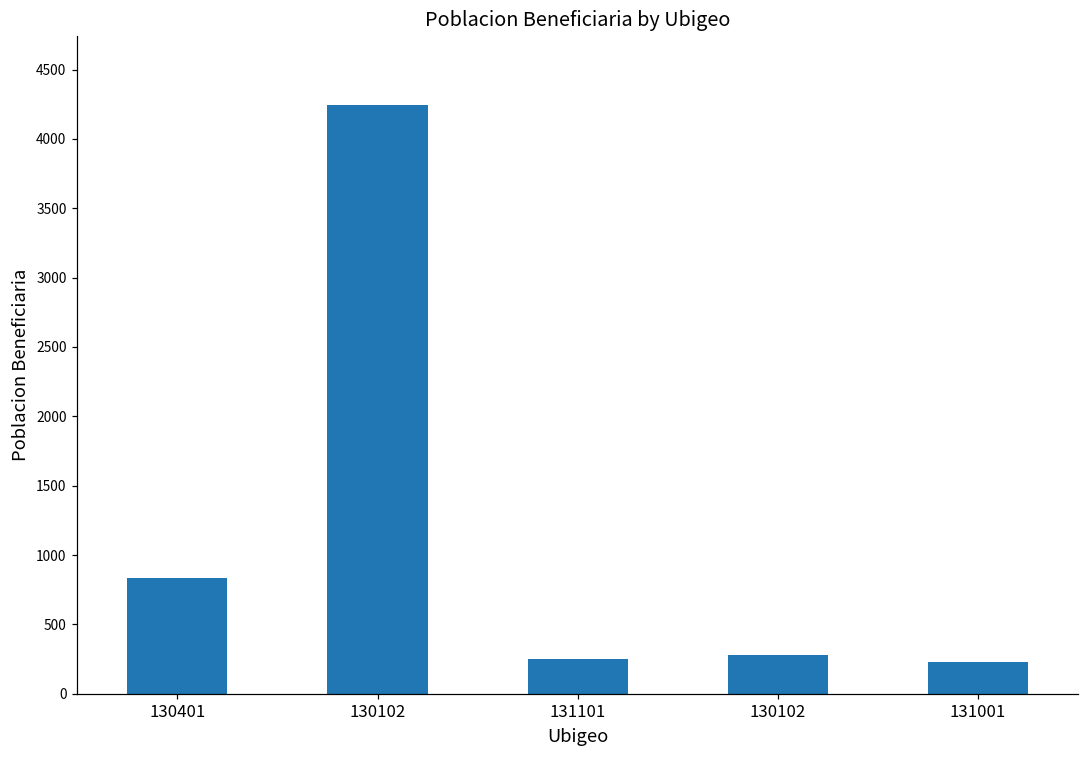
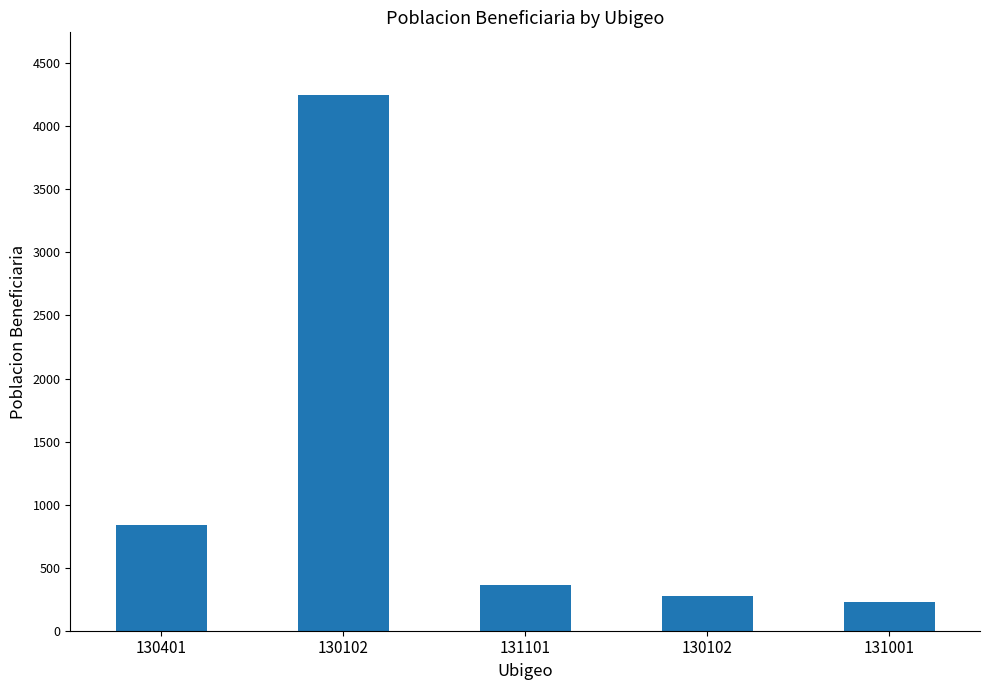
  {
    "130401": 840,
-   "131101": 250,
+   "131101": 370,
    "131001": 230
  }
